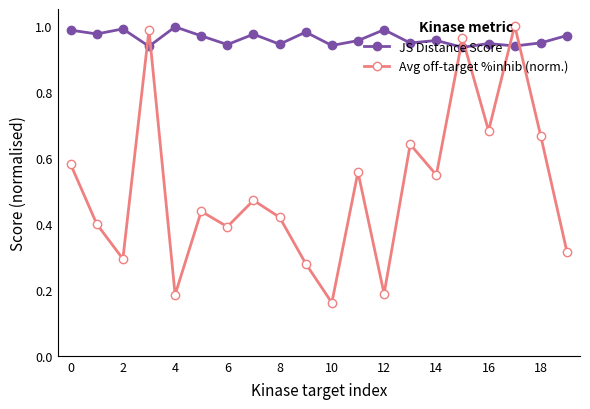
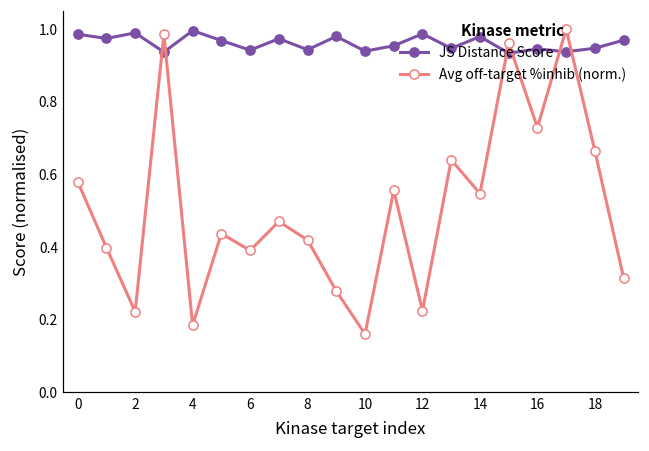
  {
    "JS Distance Score": {
      "0": 0.99,
      "2": 0.99,
      "4": 1.00,
      "6": 0.94,
      "8": 0.94,
      "10": 0.94,
      "12": 0.99,
-     "14": 0.95,
+     "14": 0.98,
      "16": 0.95,
      "18": 0.95
    },
    "Avg off-target %inhib (norm.)": {
      "0": 0.58,
-     "2": 0.29,
+     "2": 0.22,
      "4": 0.19,
      "6": 0.39,
      "8": 0.42,
      "10": 0.16,
-     "12": 0.19,
+     "12": 0.22,
      "14": 0.55,
-     "16": 0.68,
+     "16": 0.73,
      "18": 0.66
    }
  }
